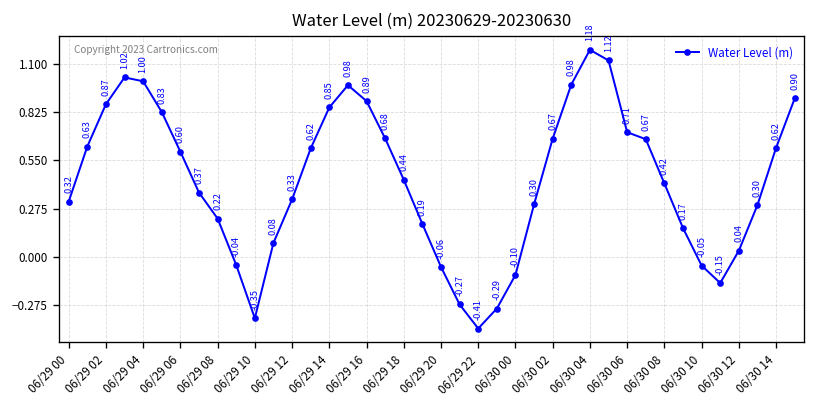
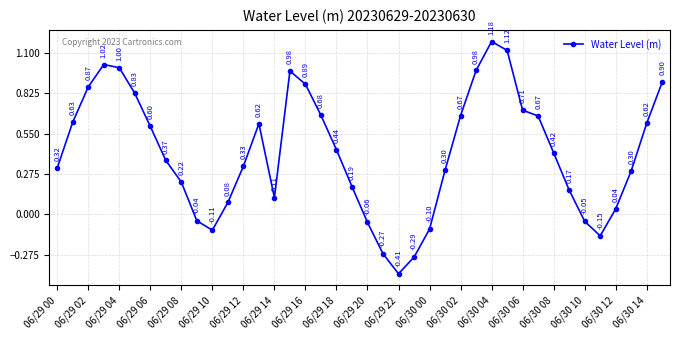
  {
    "06/29 00": 0.32,
    "06/29 02": 0.87,
    "06/29 04": 1.00,
    "06/29 06": 0.60,
    "06/29 08": 0.22,
-   "06/29 10": -0.35,
+   "06/29 10": -0.11,
    "06/29 12": 0.33,
-   "06/29 14": 0.85,
+   "06/29 14": 0.11,
    "06/29 16": 0.89,
    "06/29 18": 0.44,
    "06/29 20": -0.06,
    "06/29 22": -0.41,
    "06/30 00": -0.10,
    "06/30 02": 0.67,
    "06/30 04": 1.18,
    "06/30 06": 0.71,
    "06/30 08": 0.42,
    "06/30 10": -0.05,
    "06/30 12": 0.04,
    "06/30 14": 0.62
  }
